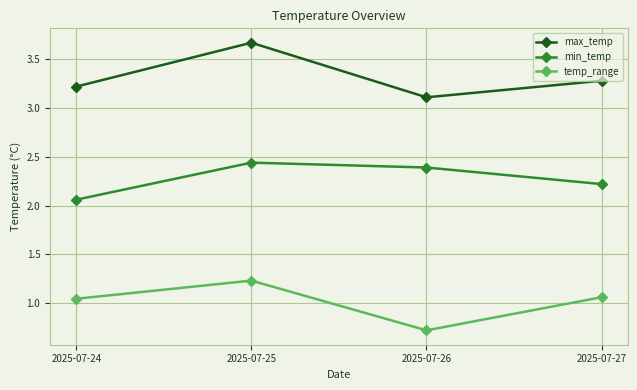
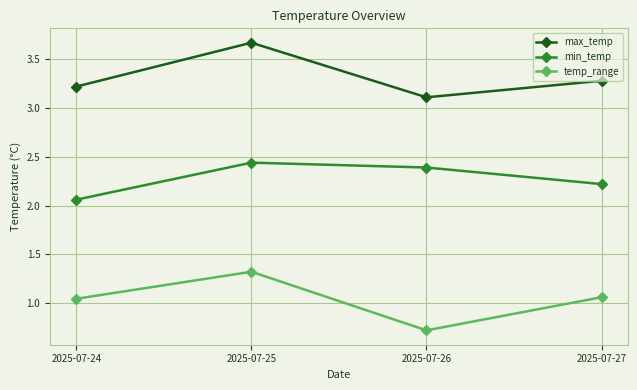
  {
    "temp_range": {
      "2025-07-24": 1.0,
-     "2025-07-25": 1.2,
+     "2025-07-25": 1.3,
      "2025-07-26": 0.7,
      "2025-07-27": 1.1
    }
  }
